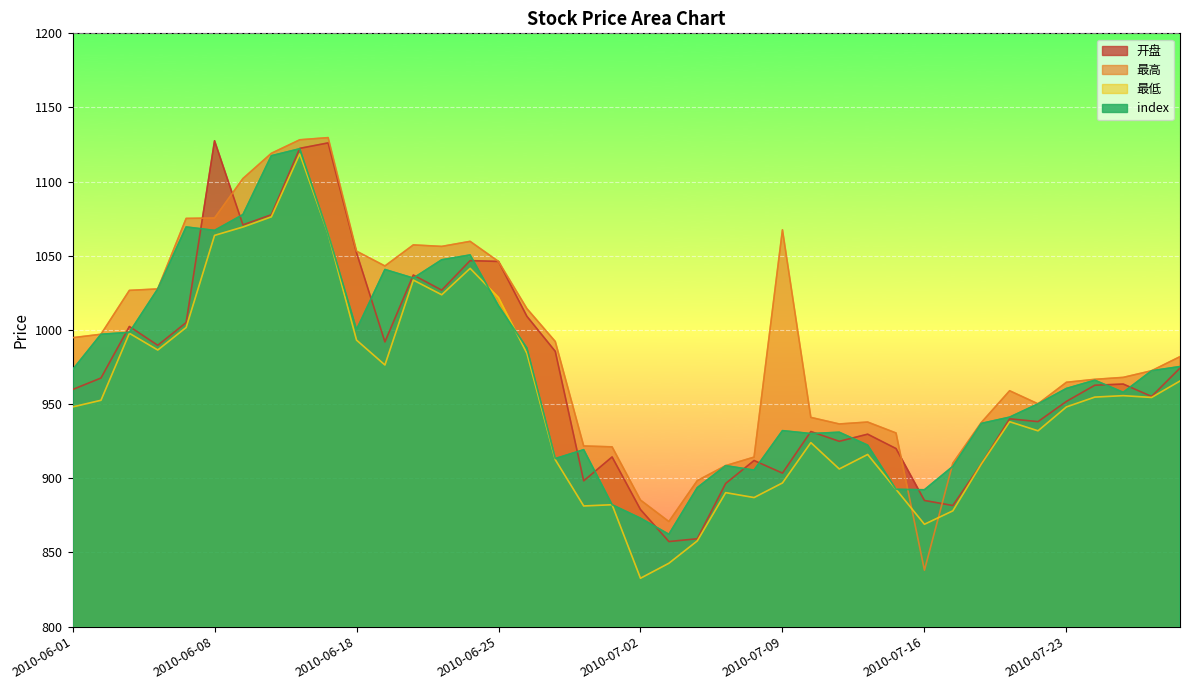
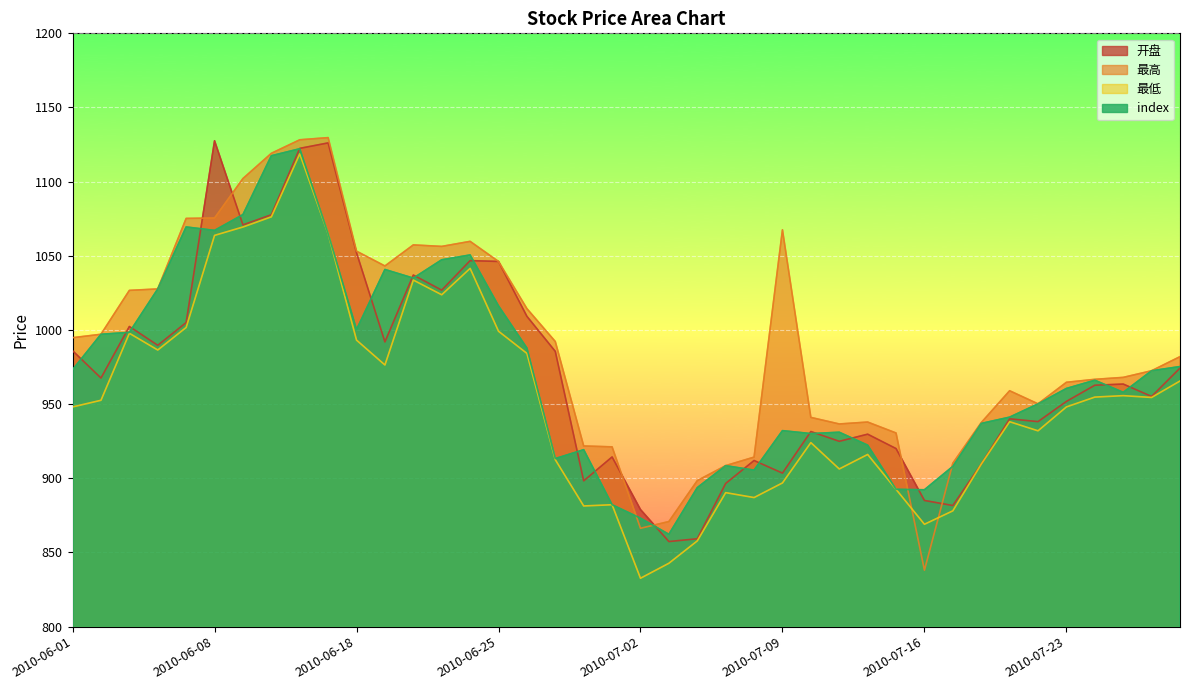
  {
    "开盘": {
-     "2010-06-01": 960,
+     "2010-06-01": 986,
      "2010-06-08": 1128,
      "2010-07-02": 879,
      "2010-07-09": 904,
      "2010-07-16": 885,
      "2010-07-23": 952
    },
    "最高": {
      "2010-06-01": 995,
      "2010-06-08": 1076,
-     "2010-07-02": 885,
+     "2010-07-02": 866,
      "2010-07-09": 1068,
      "2010-07-16": 838,
      "2010-07-23": 965
    },
    "最低": {
      "2010-06-01": 948,
      "2010-06-08": 1064,
      "2010-06-18": 993,
-     "2010-06-25": 1022,
+     "2010-06-25": 999,
      "2010-07-02": 833,
      "2010-07-09": 897,
      "2010-07-16": 869,
      "2010-07-23": 948
    },
    "index": {
      "2010-06-01": 973,
      "2010-06-08": 1067,
      "2010-06-18": 1000,
      "2010-06-25": 1016,
      "2010-07-02": 873,
      "2010-07-09": 932,
      "2010-07-16": 892,
      "2010-07-23": 961
    }
  }
